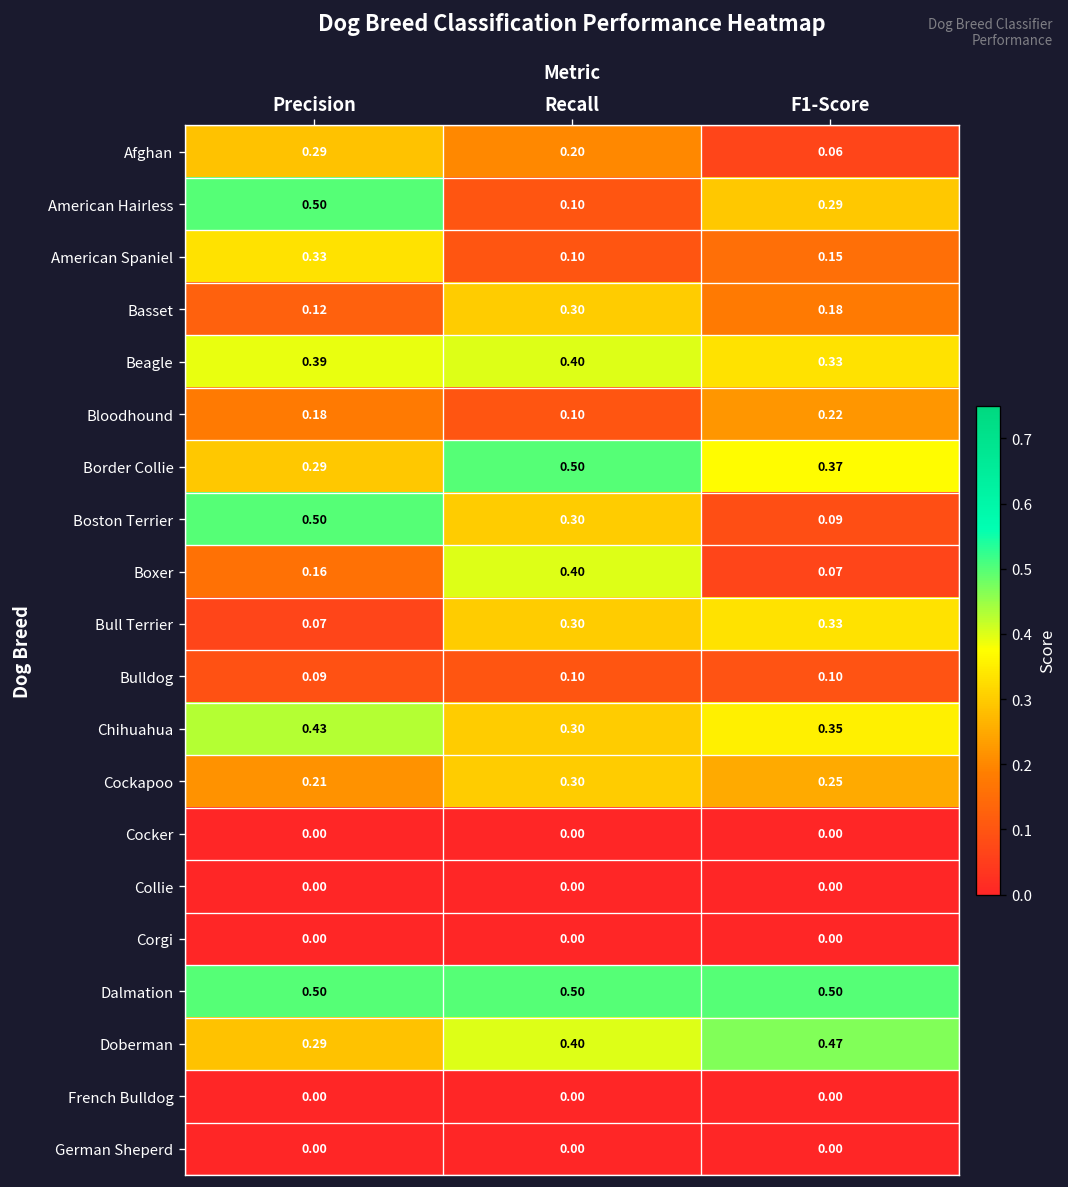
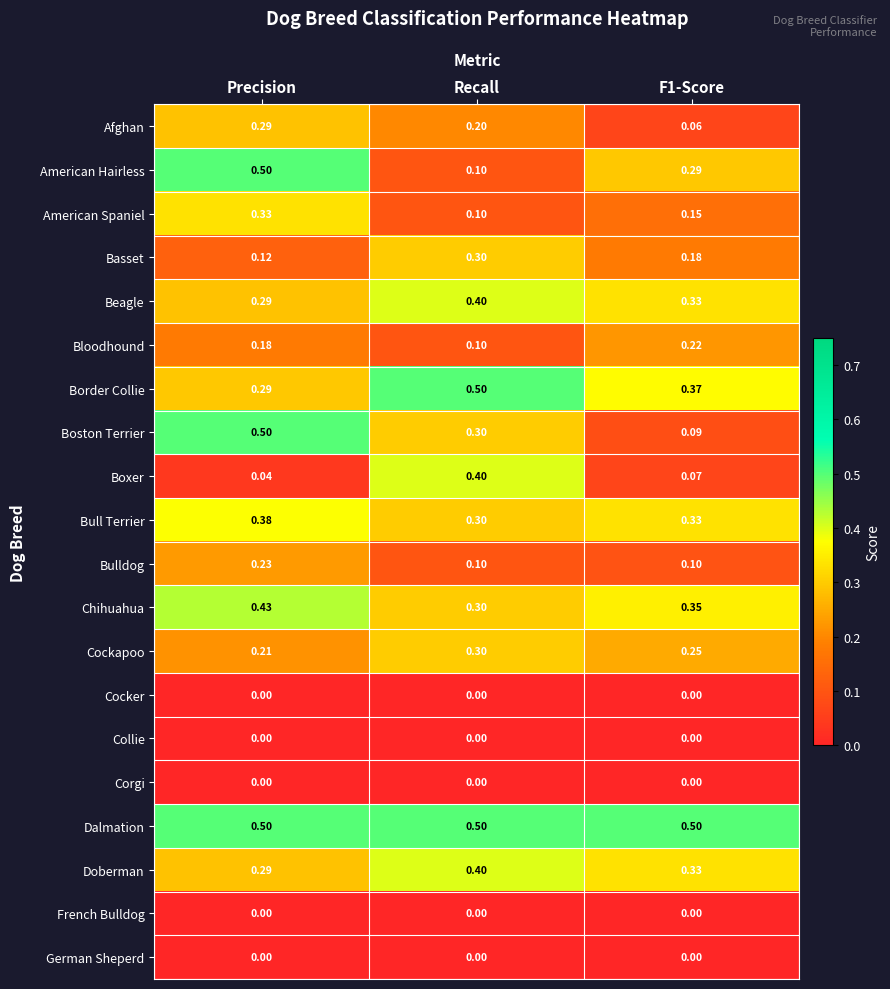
  {
    "Afghan": {
      "Precision": 0.29,
      "Recall": 0.20,
      "F1-Score": 0.06
    },
    "American Hairless": {
      "Precision": 0.50,
      "Recall": 0.10,
      "F1-Score": 0.29
    },
    "American Spaniel": {
      "Precision": 0.33,
      "Recall": 0.10,
      "F1-Score": 0.15
    },
    "Basset": {
      "Precision": 0.12,
      "Recall": 0.30,
      "F1-Score": 0.18
    },
    "Beagle": {
-     "Precision": 0.39,
+     "Precision": 0.29,
      "Recall": 0.40,
      "F1-Score": 0.33
    },
    "Bloodhound": {
      "Precision": 0.18,
      "Recall": 0.10,
      "F1-Score": 0.22
    },
    "Border Collie": {
      "Precision": 0.29,
      "Recall": 0.50,
      "F1-Score": 0.37
    },
    "Boston Terrier": {
      "Precision": 0.50,
      "Recall": 0.30,
      "F1-Score": 0.09
    },
    "Boxer": {
-     "Precision": 0.16,
+     "Precision": 0.04,
      "Recall": 0.40,
      "F1-Score": 0.07
    },
    "Bull Terrier": {
-     "Precision": 0.07,
+     "Precision": 0.38,
      "Recall": 0.30,
      "F1-Score": 0.33
    },
    "Bulldog": {
-     "Precision": 0.09,
+     "Precision": 0.23,
      "Recall": 0.10,
      "F1-Score": 0.10
    },
    "Chihuahua": {
      "Precision": 0.43,
      "Recall": 0.30,
      "F1-Score": 0.35
    },
    "Cockapoo": {
      "Precision": 0.21,
      "Recall": 0.30,
      "F1-Score": 0.25
    },
    "Cocker": {
      "Precision": 0.00,
      "Recall": 0.00,
      "F1-Score": 0.00
    },
    "Collie": {
      "Precision": 0.00,
      "Recall": 0.00,
      "F1-Score": 0.00
    },
    "Corgi": {
      "Precision": 0.00,
      "Recall": 0.00,
      "F1-Score": 0.00
    },
    "Dalmation": {
      "Precision": 0.50,
      "Recall": 0.50,
      "F1-Score": 0.50
    },
    "Doberman": {
      "Precision": 0.29,
      "Recall": 0.40,
-     "F1-Score": 0.47
+     "F1-Score": 0.33
    },
    "French Bulldog": {
      "Precision": 0.00,
      "Recall": 0.00,
      "F1-Score": 0.00
    },
    "German Sheperd": {
      "Precision": 0.00,
      "Recall": 0.00,
      "F1-Score": 0.00
    }
  }
